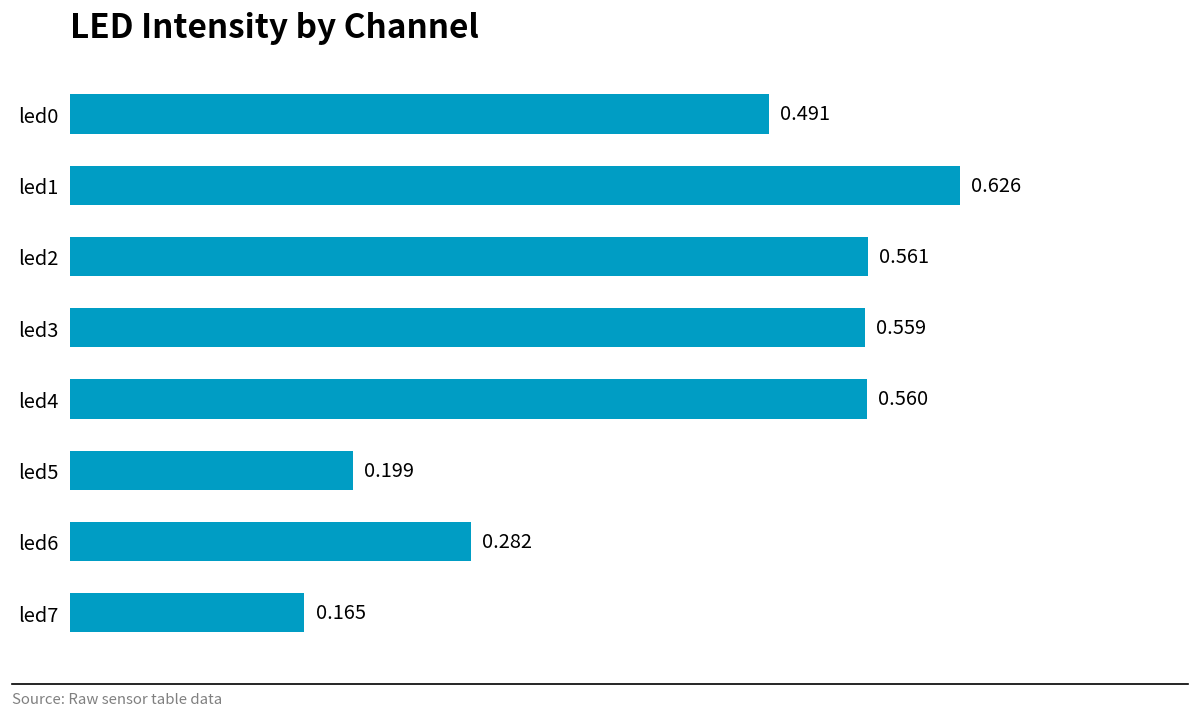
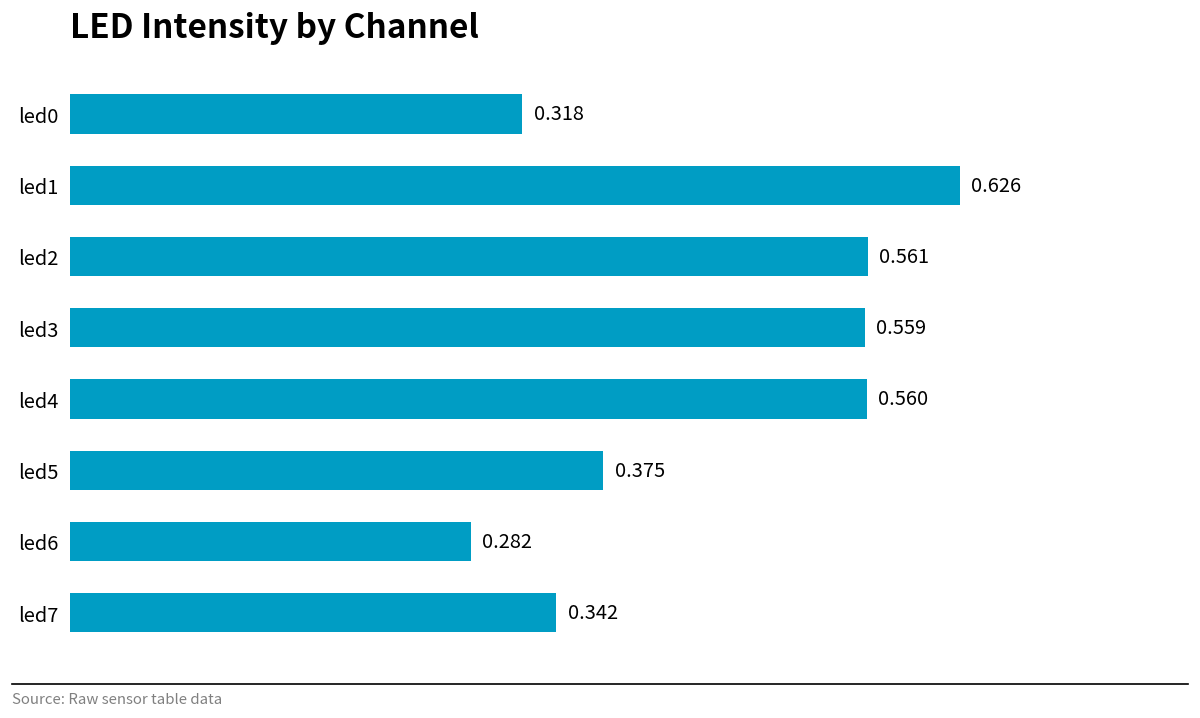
  {
-   "led0": 0.491,
+   "led0": 0.318,
    "led1": 0.626,
    "led2": 0.561,
    "led3": 0.559,
    "led4": 0.560,
-   "led5": 0.199,
+   "led5": 0.375,
    "led6": 0.282,
-   "led7": 0.165
+   "led7": 0.342
  }
